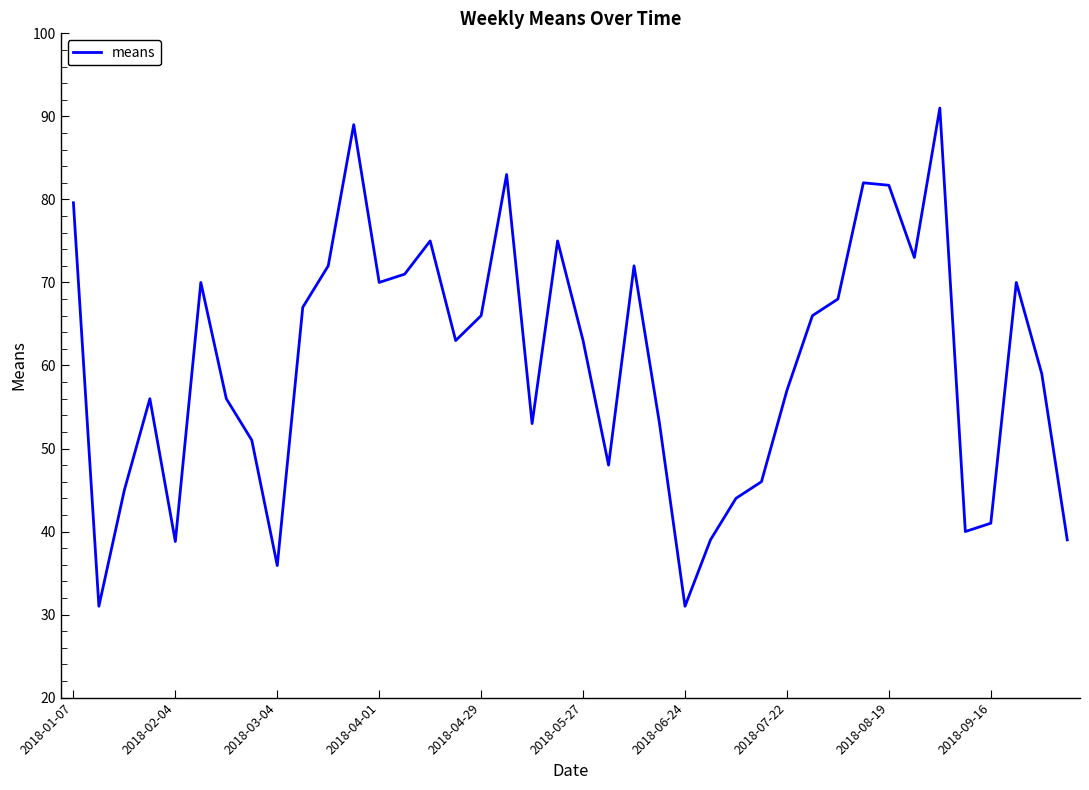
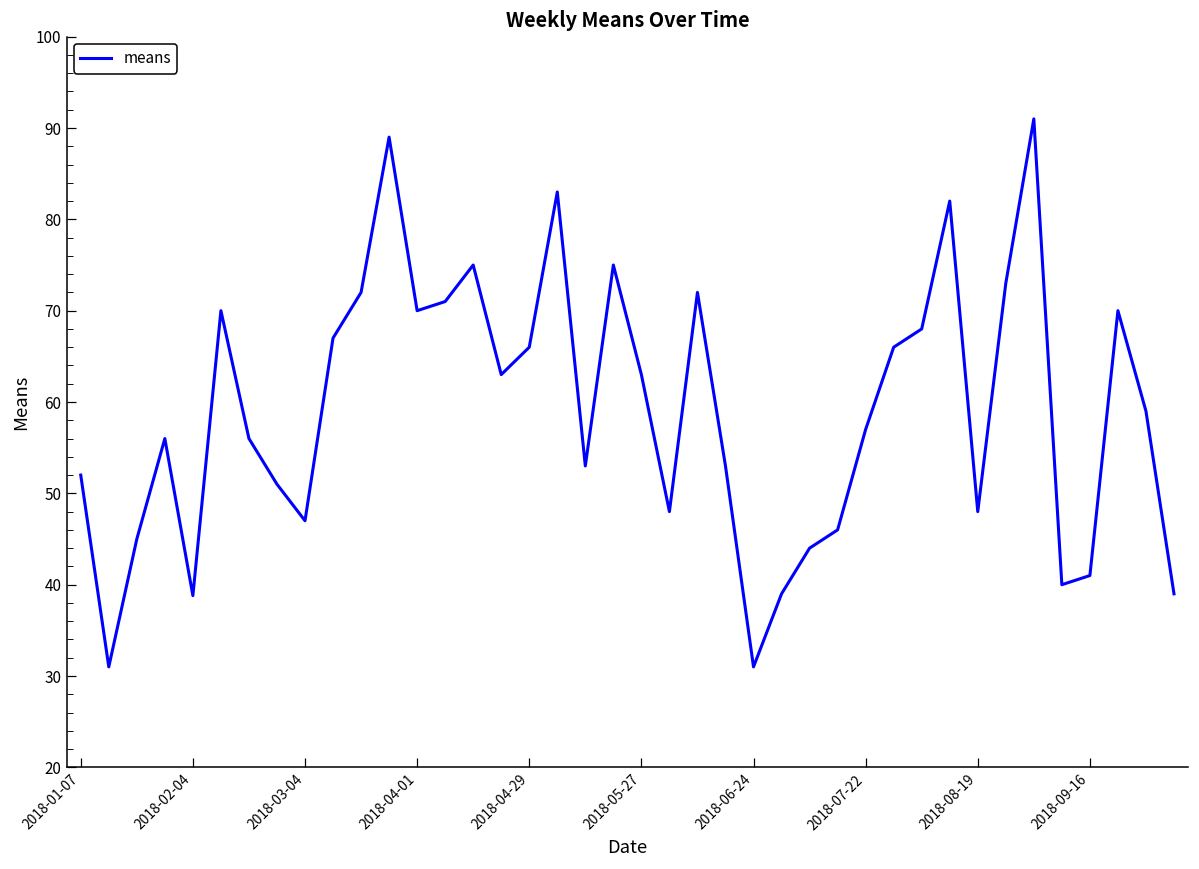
  {
-   "2018-01-07": 80,
+   "2018-01-07": 52,
    "2018-02-04": 39,
-   "2018-03-04": 36,
+   "2018-03-04": 47,
    "2018-04-01": 70,
    "2018-04-29": 66,
    "2018-05-27": 63,
    "2018-06-24": 31,
    "2018-07-22": 57,
-   "2018-08-19": 82,
+   "2018-08-19": 48,
    "2018-09-16": 41
  }
